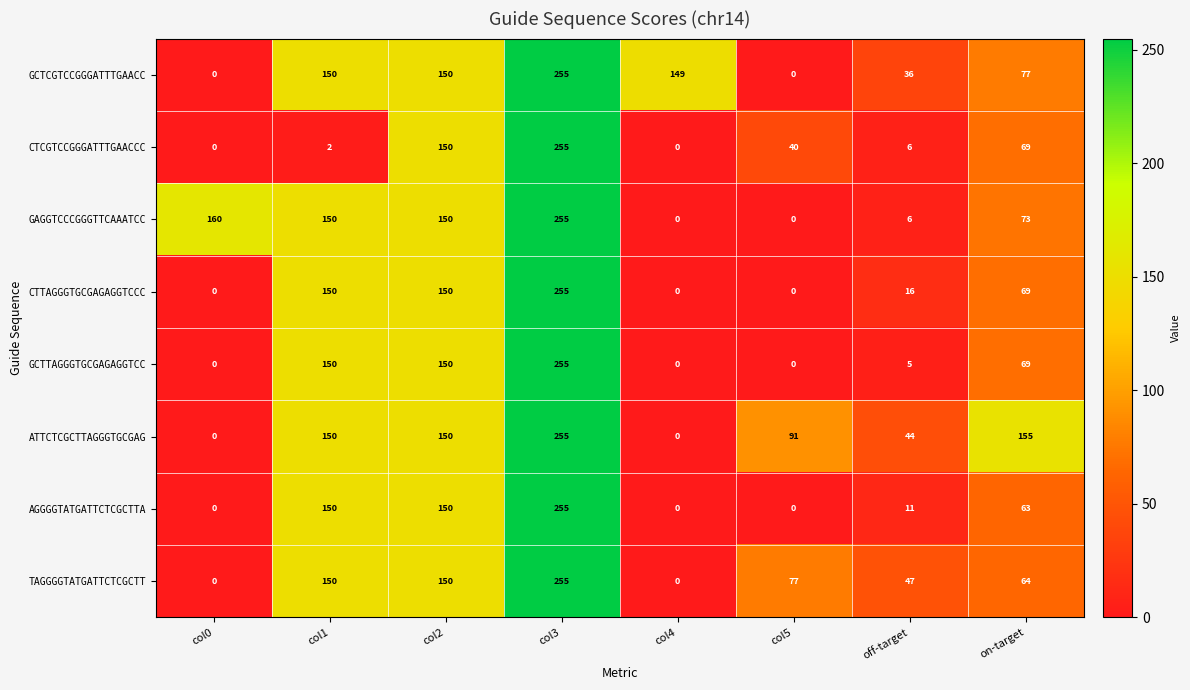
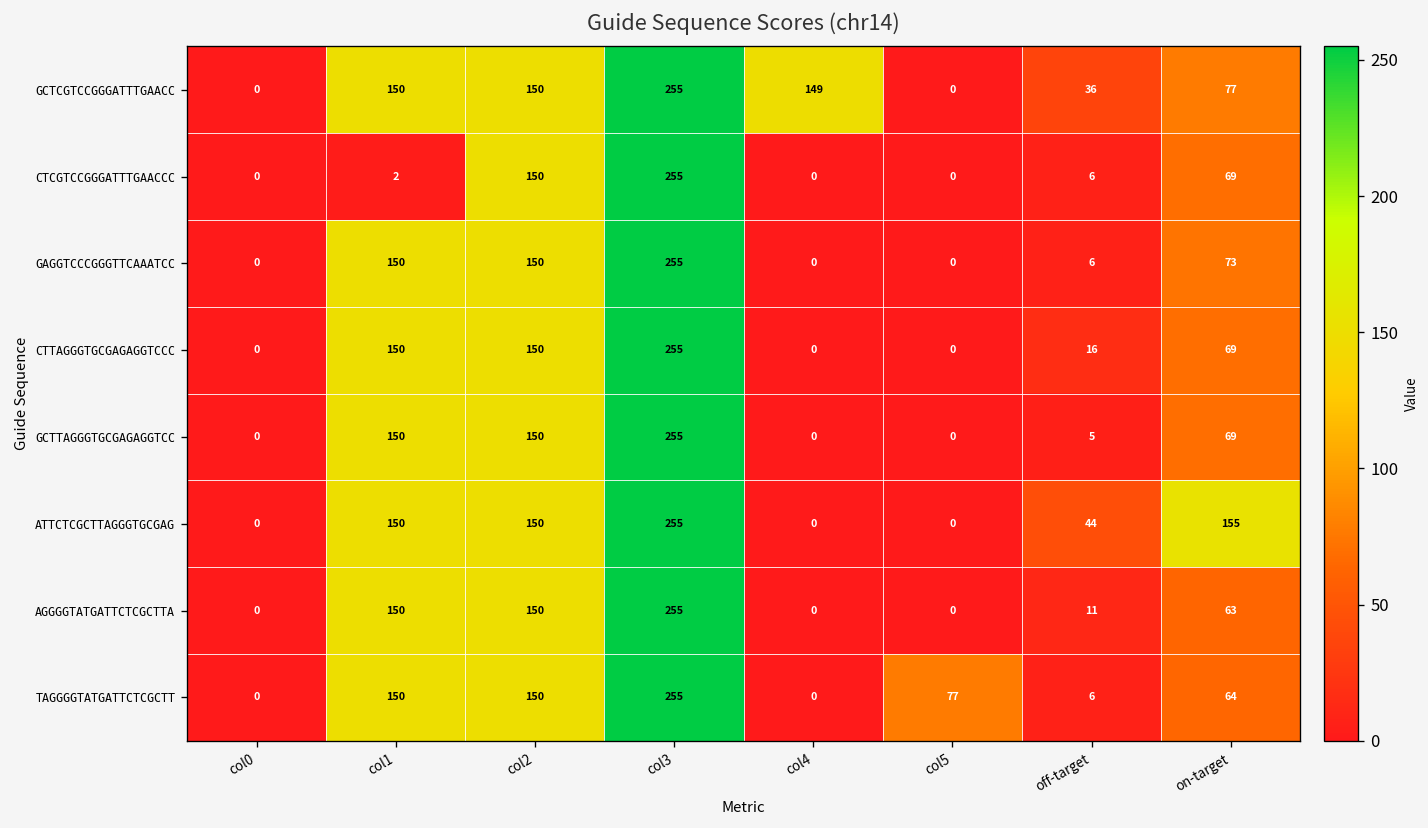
  {
    "GCTCGTCCGGGATTTGAACC": {
      "col0": 0,
      "col1": 150,
      "col2": 150,
      "col3": 255,
      "col4": 149,
      "col5": 0,
      "off-target": 36,
      "on-target": 77
    },
    "CTCGTCCGGGATTTGAACCC": {
      "col0": 0,
      "col1": 2,
      "col2": 150,
      "col3": 255,
      "col4": 0,
-     "col5": 40,
+     "col5": 0,
      "off-target": 6,
      "on-target": 69
    },
    "GAGGTCCCGGGTTCAAATCC": {
-     "col0": 160,
+     "col0": 0,
      "col1": 150,
      "col2": 150,
      "col3": 255,
      "col4": 0,
      "col5": 0,
      "off-target": 6,
      "on-target": 73
    },
    "CTTAGGGTGCGAGAGGTCCC": {
      "col0": 0,
      "col1": 150,
      "col2": 150,
      "col3": 255,
      "col4": 0,
      "col5": 0,
      "off-target": 16,
      "on-target": 69
    },
    "GCTTAGGGTGCGAGAGGTCC": {
      "col0": 0,
      "col1": 150,
      "col2": 150,
      "col3": 255,
      "col4": 0,
      "col5": 0,
      "off-target": 5,
      "on-target": 69
    },
    "ATTCTCGCTTAGGGTGCGAG": {
      "col0": 0,
      "col1": 150,
      "col2": 150,
      "col3": 255,
      "col4": 0,
-     "col5": 91,
+     "col5": 0,
      "off-target": 44,
      "on-target": 155
    },
    "AGGGGTATGATTCTCGCTTA": {
      "col0": 0,
      "col1": 150,
      "col2": 150,
      "col3": 255,
      "col4": 0,
      "col5": 0,
      "off-target": 11,
      "on-target": 63
    },
    "TAGGGGTATGATTCTCGCTT": {
      "col0": 0,
      "col1": 150,
      "col2": 150,
      "col3": 255,
      "col4": 0,
      "col5": 77,
-     "off-target": 47,
+     "off-target": 6,
      "on-target": 64
    }
  }
